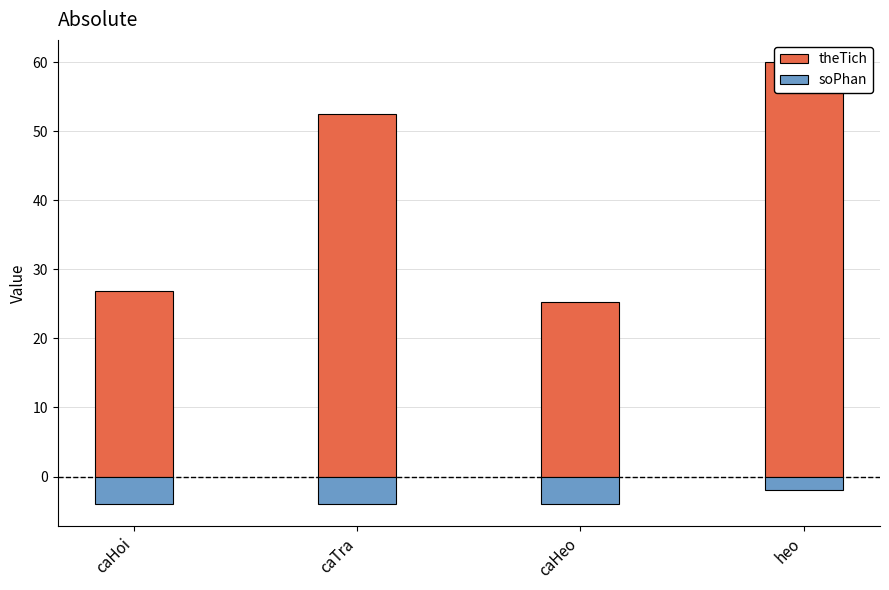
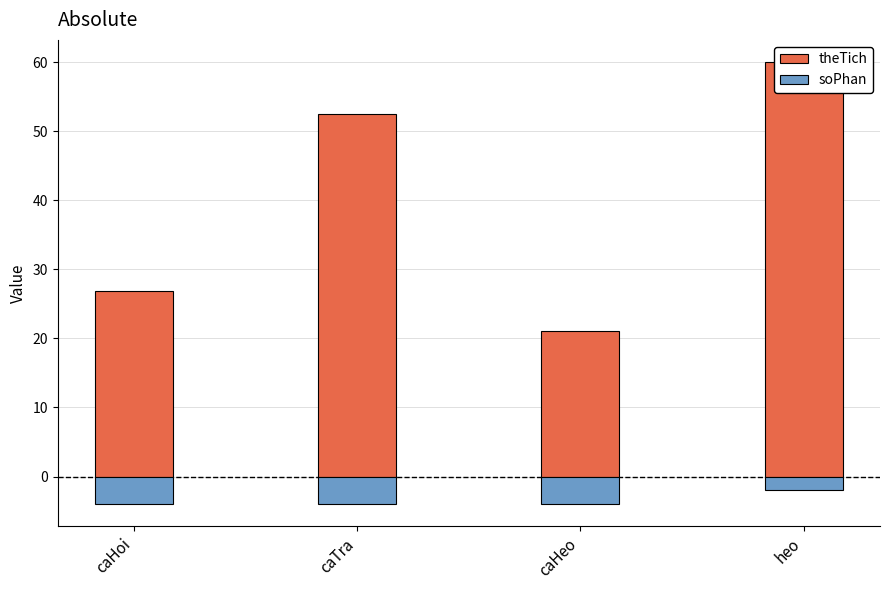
  {
    "theTich": {
      "caHoi": 27,
      "caTra": 53,
-     "caHeo": 25
+     "caHeo": 21
    },
    "soPhan": {
      "caHoi": -4,
      "caTra": -4,
      "caHeo": -4,
      "heo": -2
    }
  }
